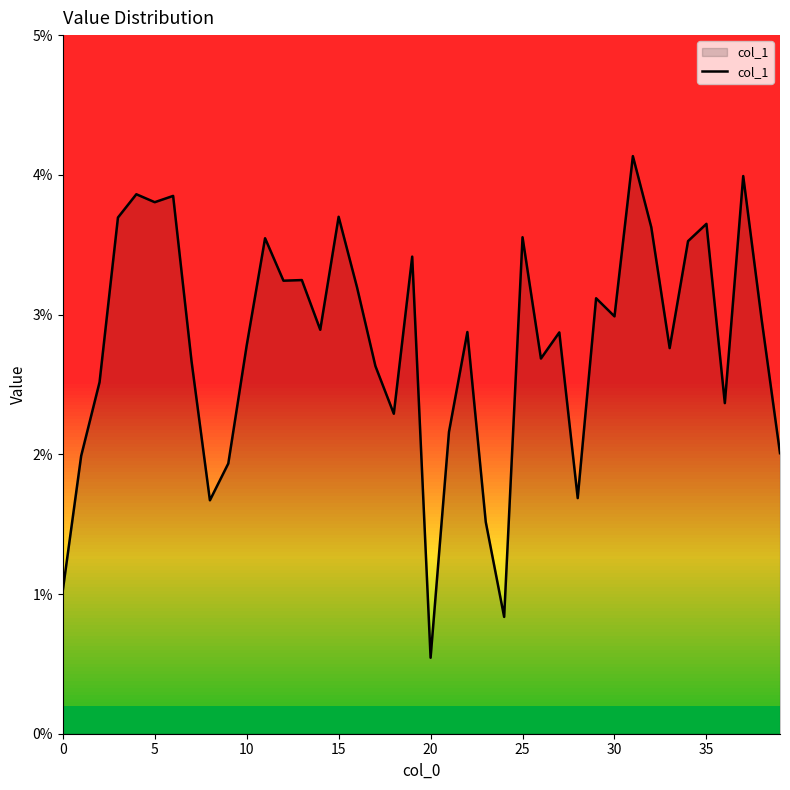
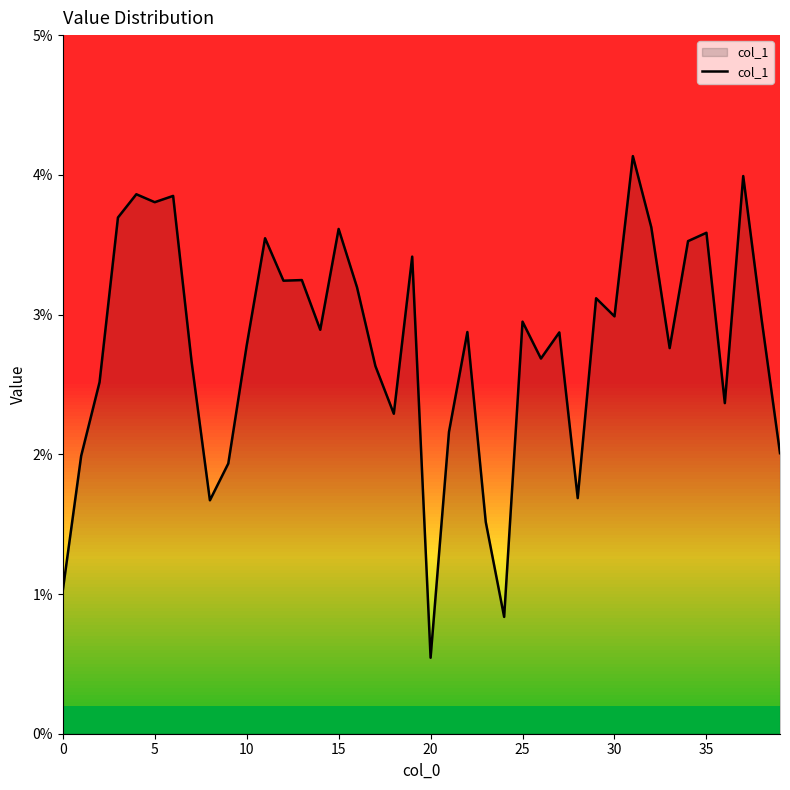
  {
    "0": "1.02%",
    "5": "3.80%",
    "10": "2.78%",
-   "15": "3.70%",
+   "15": "3.61%",
    "20": "0.54%",
-   "25": "3.55%",
+   "25": "2.95%",
    "30": "2.99%",
-   "35": "3.65%"
+   "35": "3.59%"
  }
